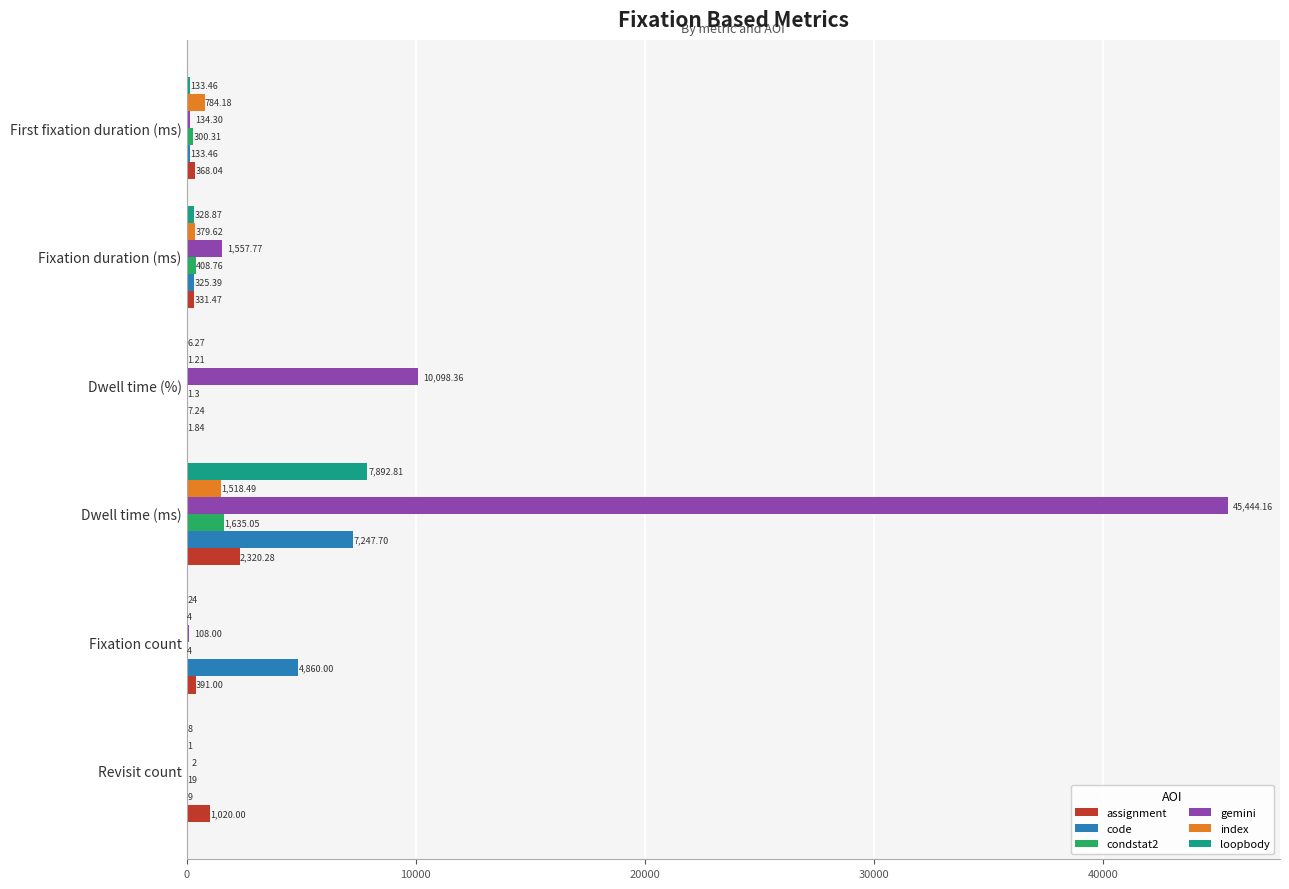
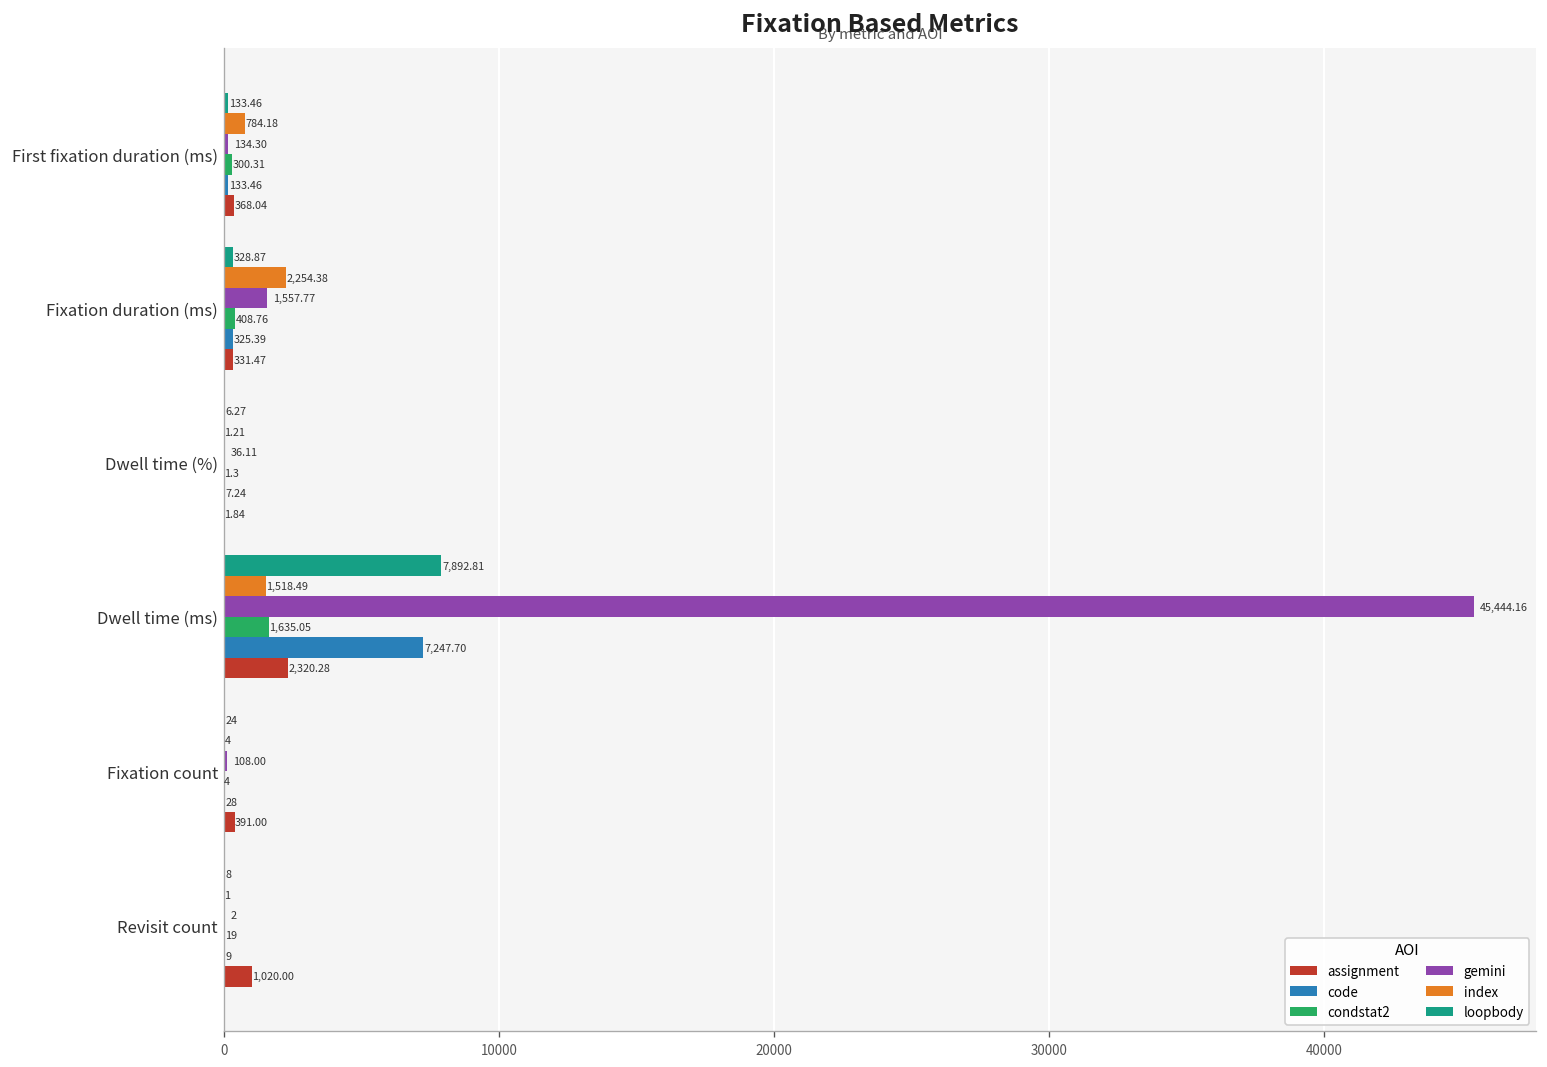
  {
    "assignment": {
      "First fixation duration (ms)": "368.04",
      "Fixation duration (ms)": "331.47",
      "Dwell time (%)": "1.84",
      "Dwell time (ms)": "2,320.28",
      "Fixation count": "391.00",
      "Revisit count": "1,020.00"
    },
    "code": {
      "First fixation duration (ms)": "133.46",
      "Fixation duration (ms)": "325.39",
      "Dwell time (%)": "7.24",
      "Dwell time (ms)": "7,247.70",
-     "Fixation count": "4,860.00",
+     "Fixation count": "28",
      "Revisit count": "9"
    },
    "gemini": {
      "First fixation duration (ms)": "134.30",
      "Fixation duration (ms)": "1,557.77",
-     "Dwell time (%)": "10,098.36",
+     "Dwell time (%)": "36.11",
      "Dwell time (ms)": "45,444.16",
      "Fixation count": "108.00",
      "Revisit count": "2"
    },
    "index": {
      "First fixation duration (ms)": "784.18",
-     "Fixation duration (ms)": "379.62",
+     "Fixation duration (ms)": "2,254.38",
      "Dwell time (%)": "1.21",
      "Dwell time (ms)": "1,518.49",
      "Fixation count": "4",
      "Revisit count": "1"
    }
  }
